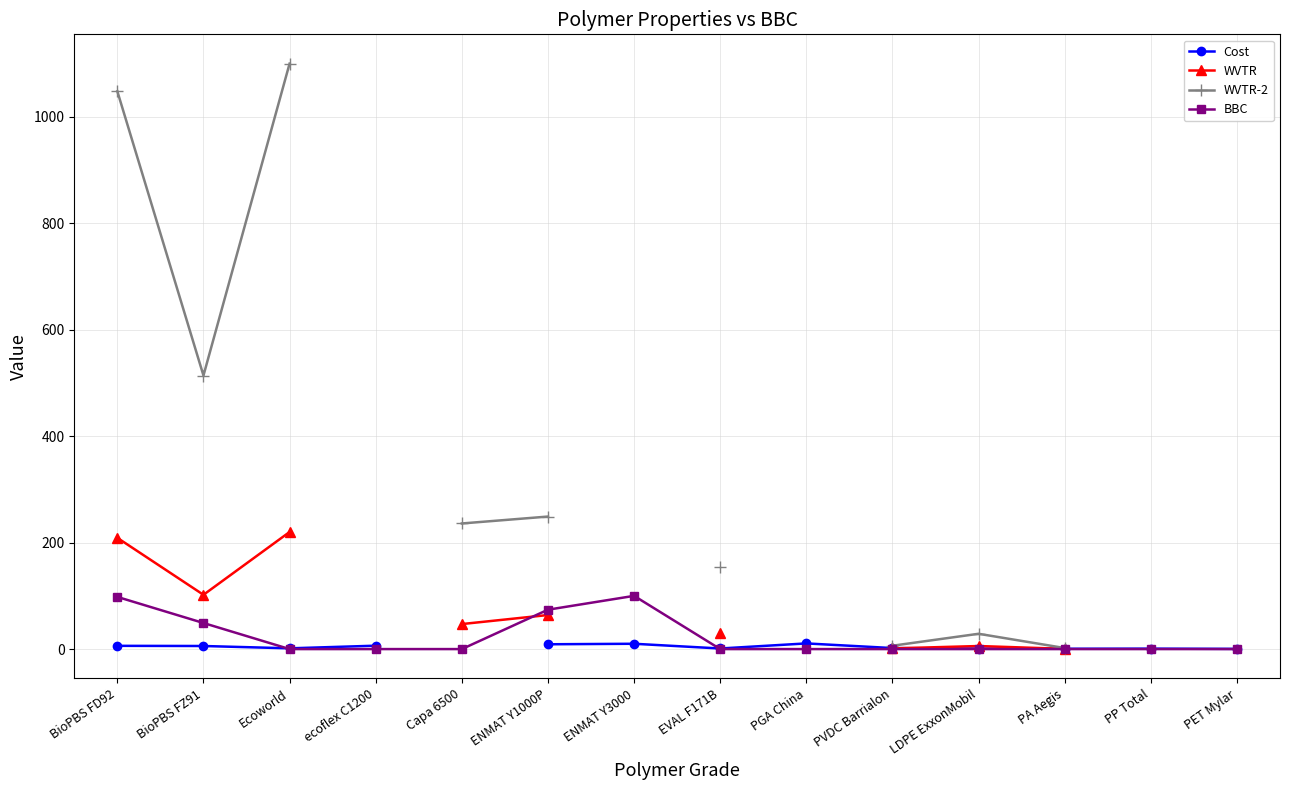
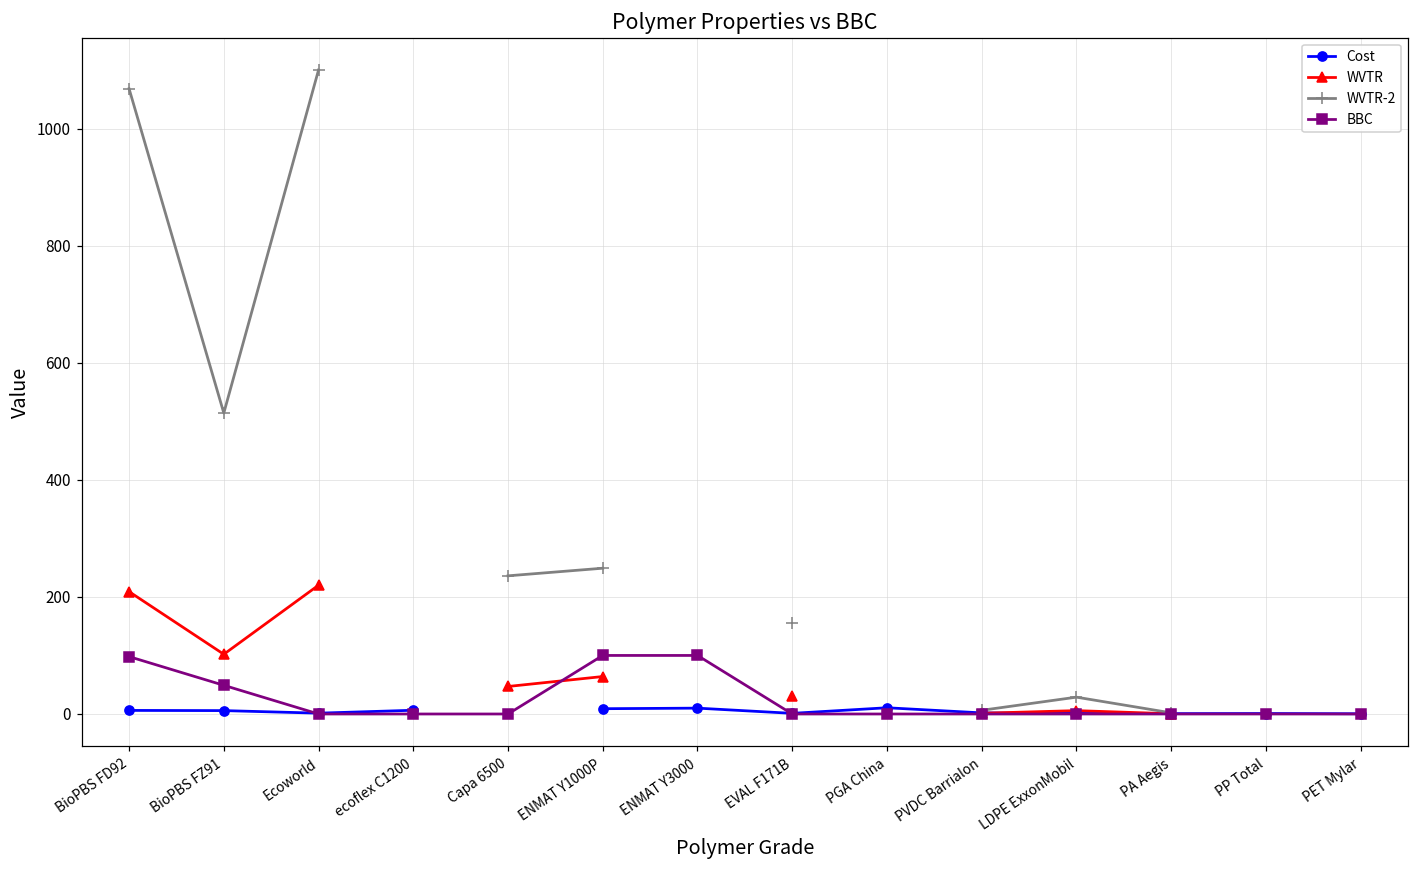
  {
    "Cost": {
      "BioPBS FD92": 10,
      "BioPBS FZ91": 10,
      "ecoflex C1200": 10,
      "ENMAT Y1000P": 10,
      "ENMAT Y3000": 10,
      "PGA China": 10
    },
    "WVTR": {
      "BioPBS FD92": 210,
      "BioPBS FZ91": 100,
      "Ecoworld": 220,
      "Capa 6500": 50,
      "ENMAT Y1000P": 60,
      "EVAL F171B": 30,
      "LDPE ExxonMobil": 10
    },
    "WVTR-2": {
-     "BioPBS FD92": 1050,
+     "BioPBS FD92": 1070,
      "BioPBS FZ91": 510,
      "Ecoworld": 1100,
      "Capa 6500": 240,
      "ENMAT Y1000P": 250,
      "EVAL F171B": 160,
      "LDPE ExxonMobil": 30
    },
    "BBC": {
      "BioPBS FD92": 100,
      "BioPBS FZ91": 50,
      "ecoflex C1200": 0,
      "Capa 6500": 0,
-     "ENMAT Y1000P": 70,
+     "ENMAT Y1000P": 100,
      "ENMAT Y3000": 100,
      "PGA China": 0
    }
  }
